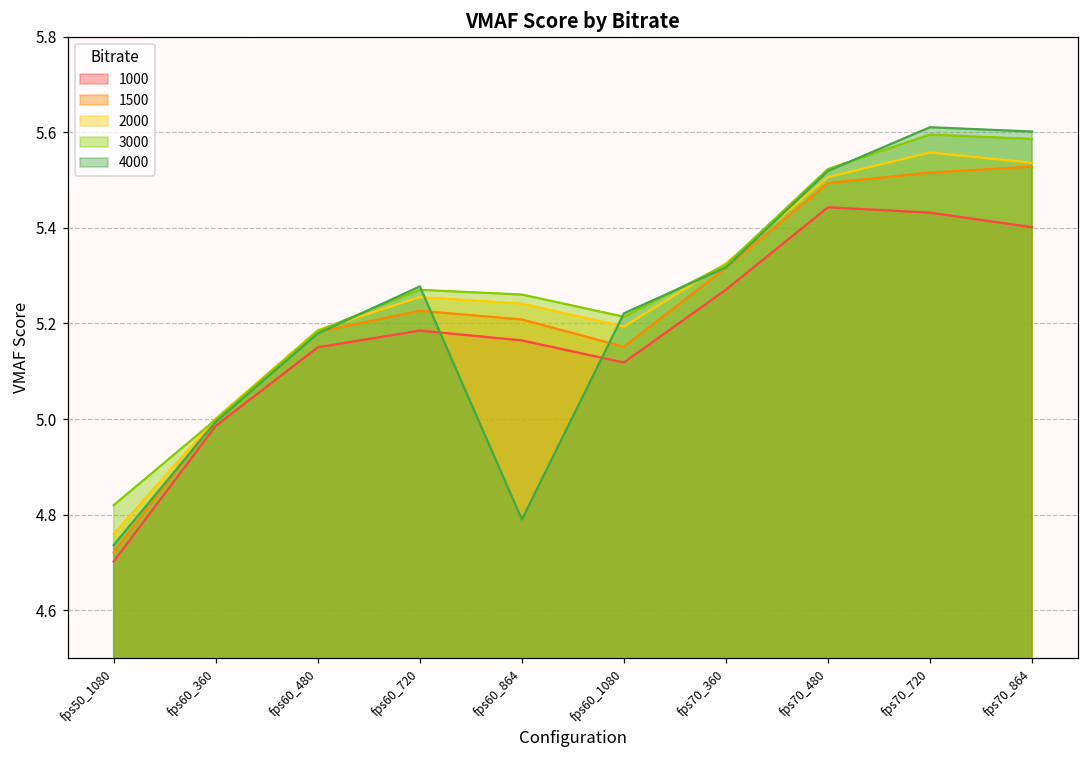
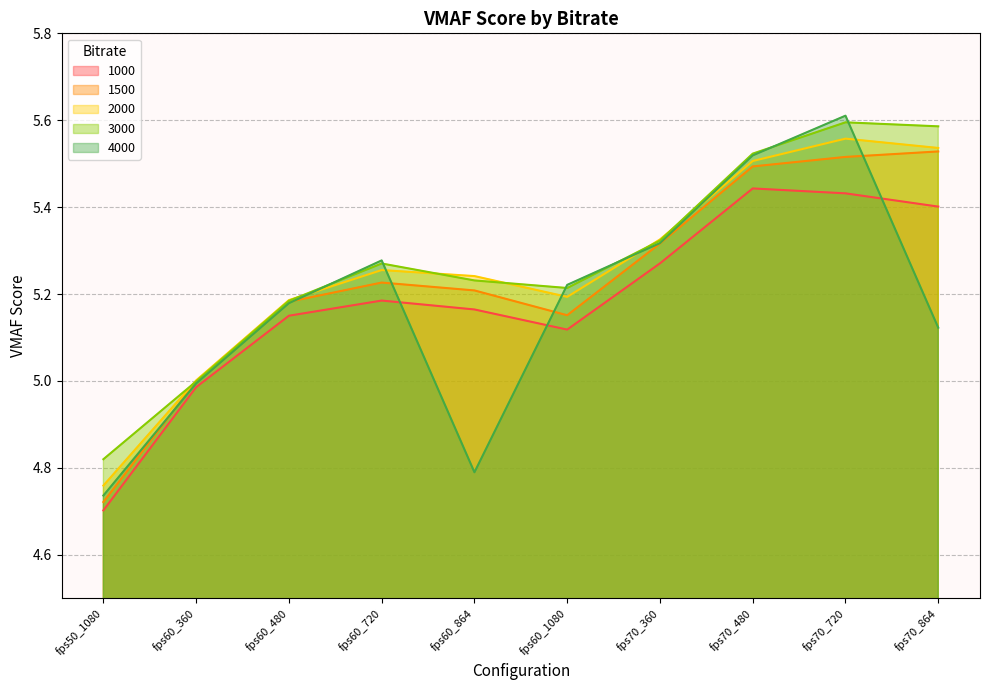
  {
    "3000": {
      "fps50_1080": 4.82,
      "fps60_720": 5.27,
-     "fps60_864": 5.26,
+     "fps60_864": 5.23,
      "fps60_1080": 5.21,
      "fps70_720": 5.60,
      "fps70_864": 5.59
    },
    "4000": {
      "fps50_1080": 4.74,
      "fps60_720": 5.28,
      "fps60_864": 4.79,
      "fps60_1080": 5.22,
      "fps70_720": 5.61,
-     "fps70_864": 5.60
+     "fps70_864": 5.12
    }
  }
